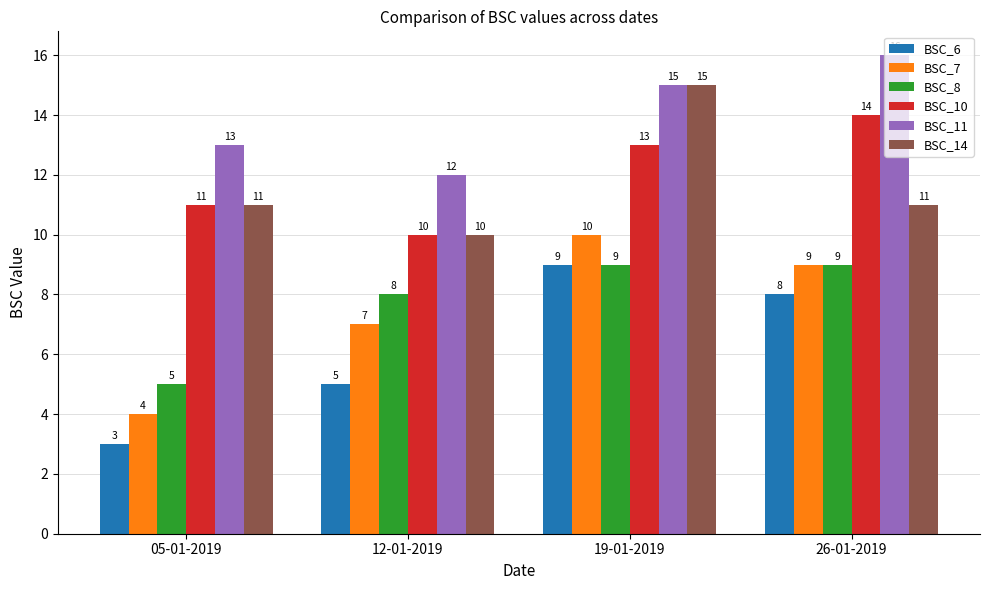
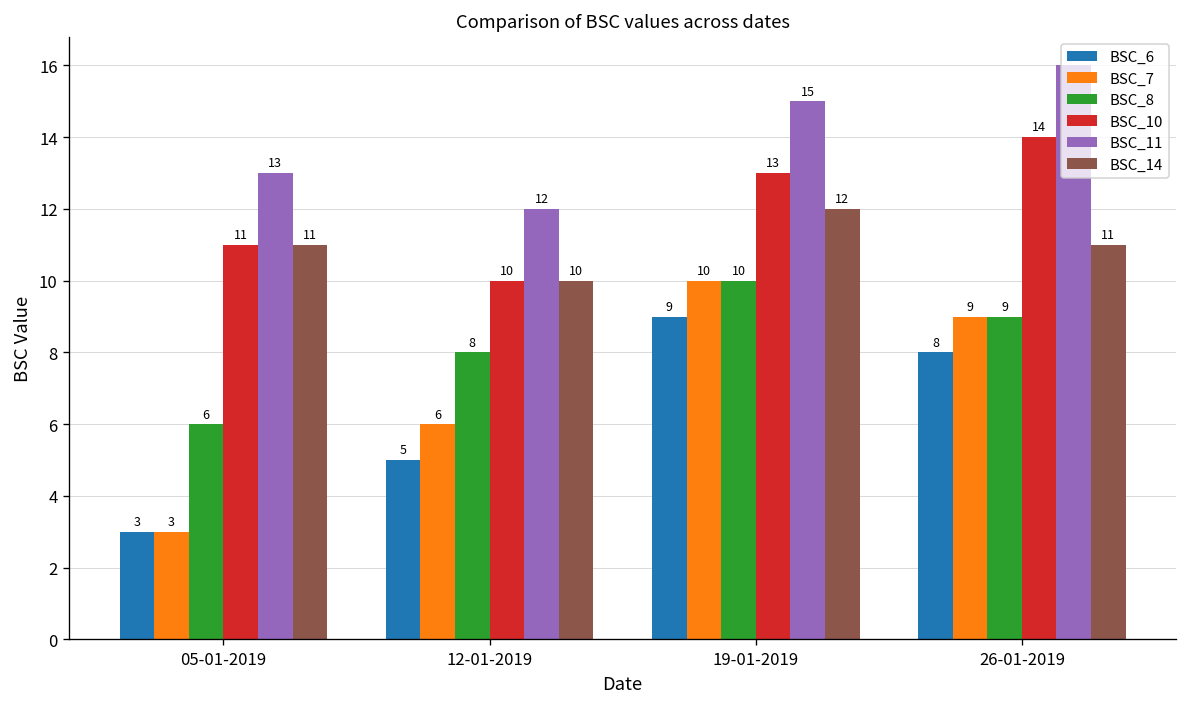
  {
    "BSC_6": {
      "05-01-2019": 3,
      "12-01-2019": 5,
      "19-01-2019": 9,
      "26-01-2019": 8
    },
    "BSC_7": {
-     "05-01-2019": 4,
-     "12-01-2019": 7,
+     "05-01-2019": 3,
+     "12-01-2019": 6,
      "19-01-2019": 10,
      "26-01-2019": 9
    },
    "BSC_8": {
-     "05-01-2019": 5,
+     "05-01-2019": 6,
      "12-01-2019": 8,
-     "19-01-2019": 9,
+     "19-01-2019": 10,
      "26-01-2019": 9
    },
    "BSC_10": {
      "05-01-2019": 11,
      "12-01-2019": 10,
      "19-01-2019": 13,
      "26-01-2019": 14
    },
    "BSC_11": {
      "05-01-2019": 13,
      "12-01-2019": 12,
      "19-01-2019": 15
    },
    "BSC_14": {
      "05-01-2019": 11,
      "12-01-2019": 10,
-     "19-01-2019": 15,
+     "19-01-2019": 12,
      "26-01-2019": 11
    }
  }
